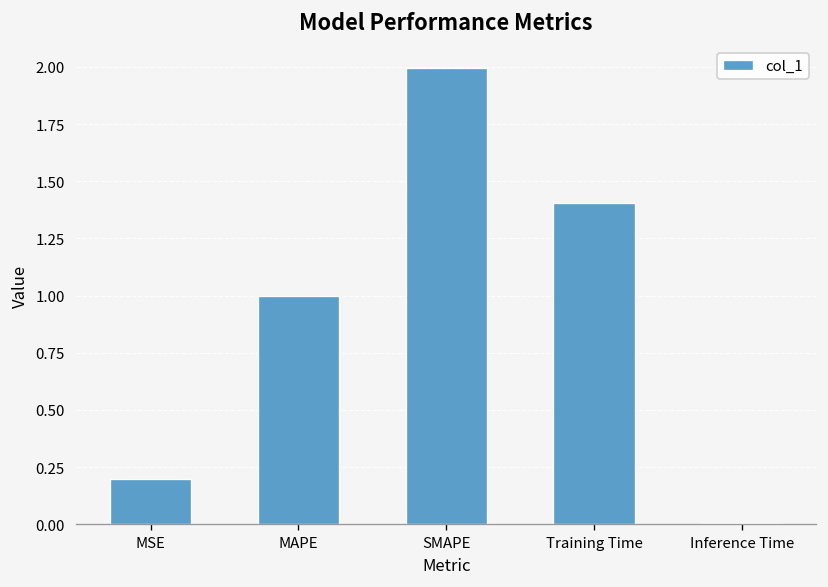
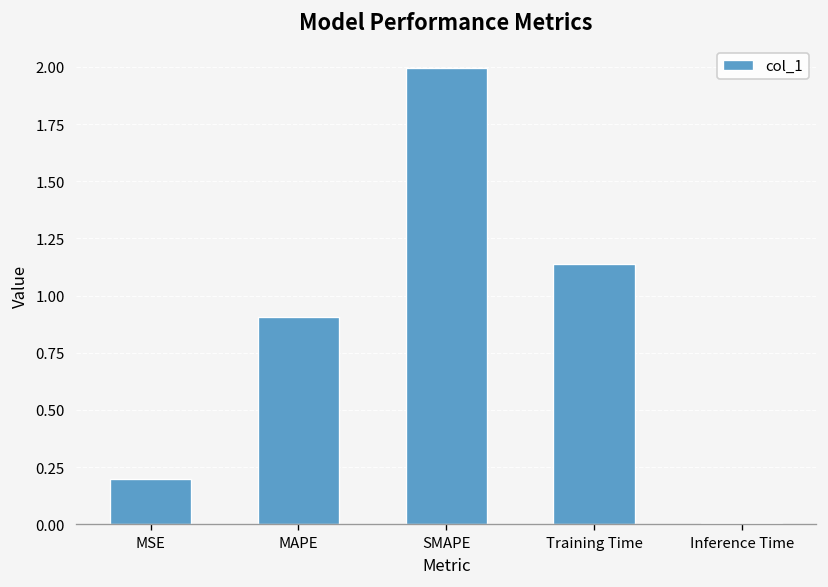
  {
    "MSE": 0.20,
-   "MAPE": 1.00,
+   "MAPE": 0.91,
    "SMAPE": 1.99,
-   "Training Time": 1.40
+   "Training Time": 1.14
  }
